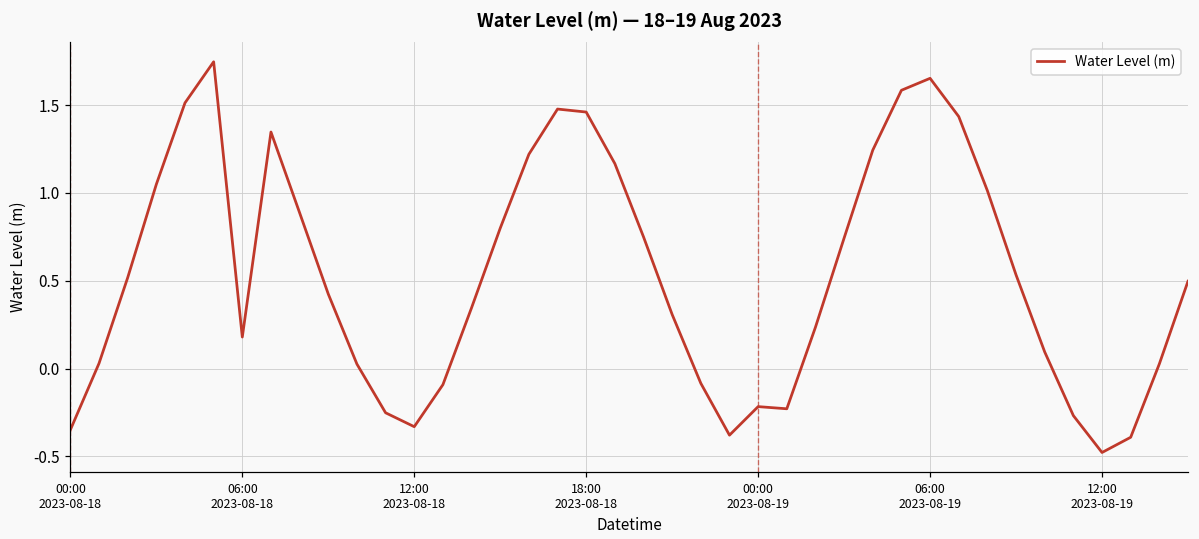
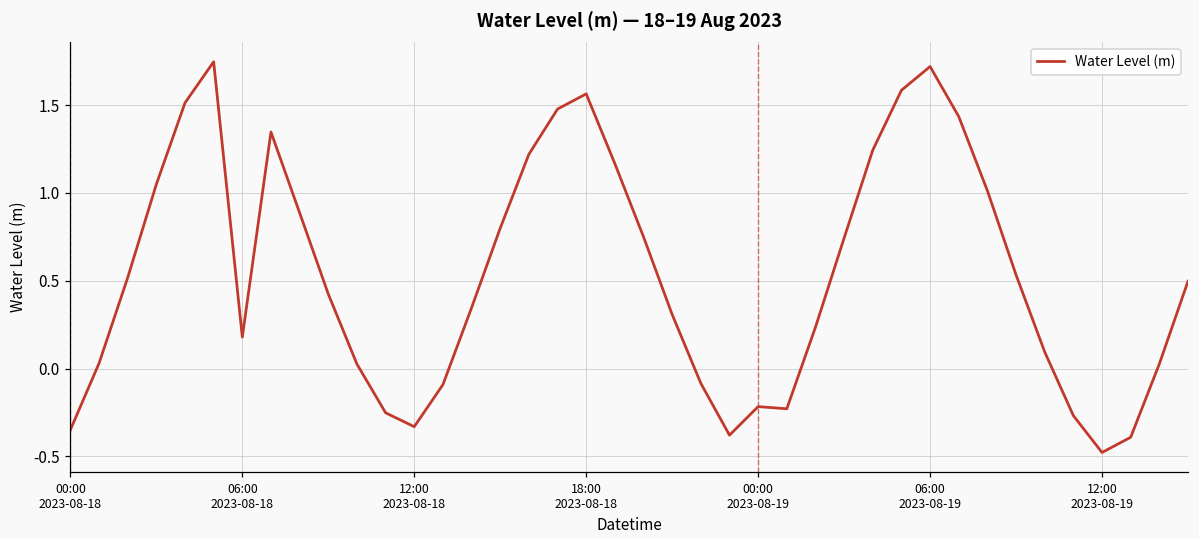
  {
    "00:00 2023-08-18": -0.35,
    "06:00 2023-08-18": 0.18,
    "12:00 2023-08-18": -0.33,
-   "18:00 2023-08-18": 1.46,
+   "18:00 2023-08-18": 1.56,
    "00:00 2023-08-19": -0.22,
-   "06:00 2023-08-19": 1.65,
+   "06:00 2023-08-19": 1.72,
    "12:00 2023-08-19": -0.48
  }
